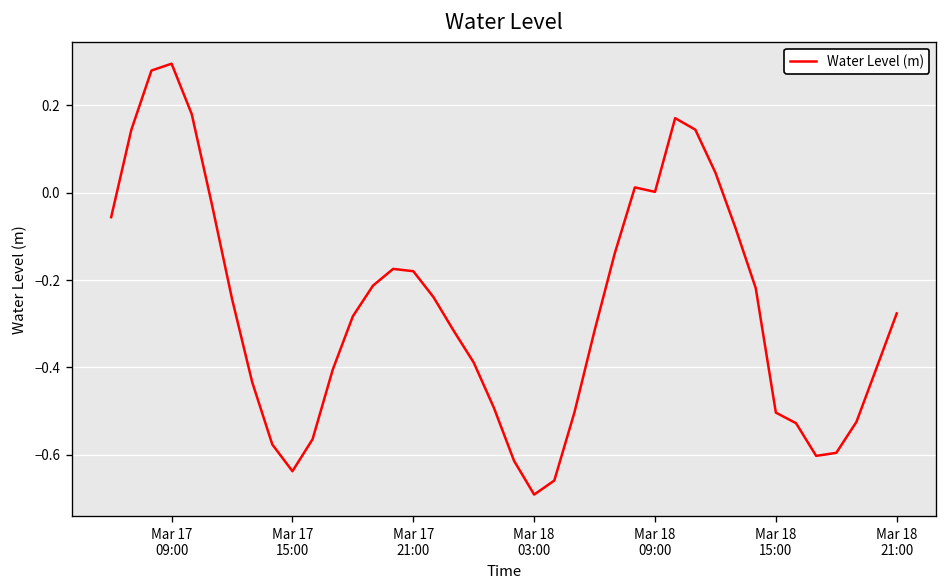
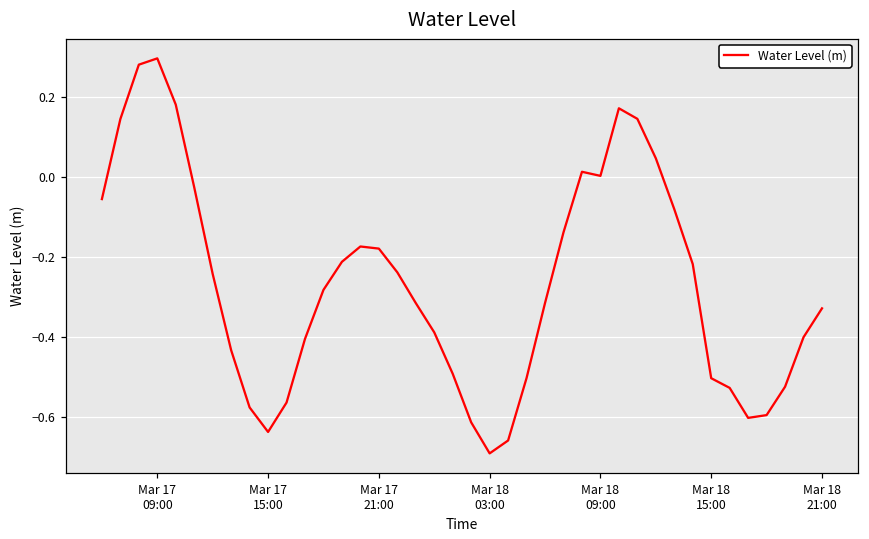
  {
    "Mar 17 09:00": 0.30,
    "Mar 17 15:00": -0.64,
    "Mar 17 21:00": -0.18,
    "Mar 18 03:00": -0.69,
    "Mar 18 09:00": 0.00,
    "Mar 18 15:00": -0.50,
-   "Mar 18 21:00": -0.28
+   "Mar 18 21:00": -0.33
  }
